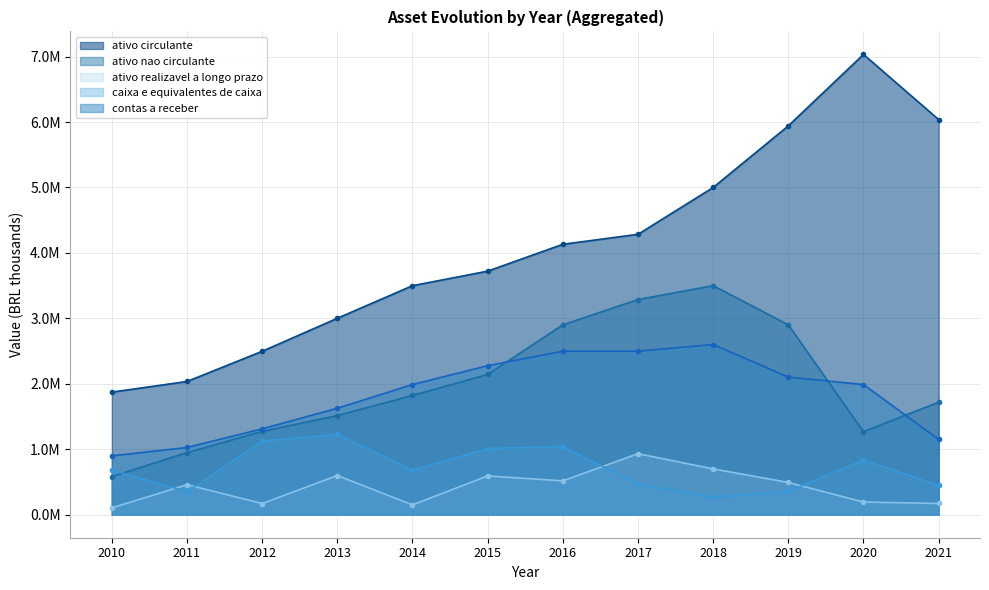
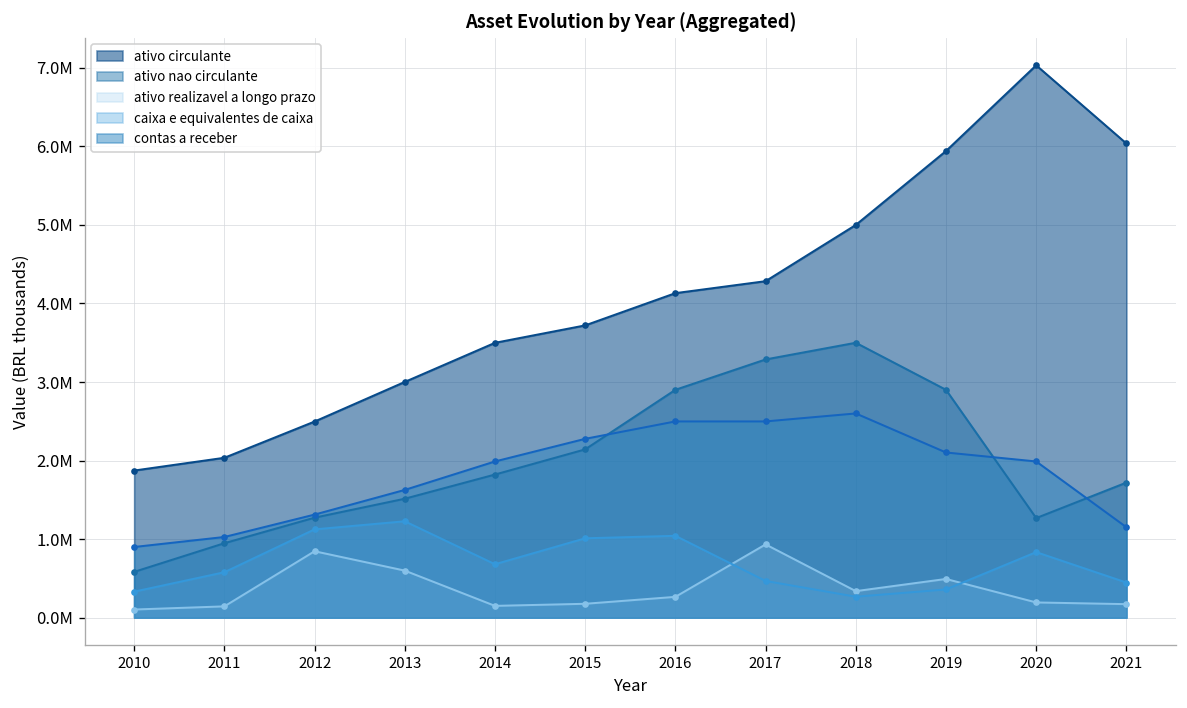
  {
    "ativo realizavel a longo prazo": {
      "2010": 100000,
-     "2011": 500000,
-     "2012": 200000,
+     "2011": 100000,
+     "2012": 800000,
      "2013": 600000,
      "2014": 100000,
-     "2015": 600000,
-     "2016": 500000,
+     "2015": 200000,
+     "2016": 300000,
      "2017": 900000,
-     "2018": 700000,
+     "2018": 300000,
      "2019": 500000,
      "2020": 200000,
      "2021": 200000
    },
    "caixa e equivalentes de caixa": {
-     "2010": 700000,
-     "2011": 400000,
+     "2010": 300000,
+     "2011": 600000,
      "2012": 1100000,
      "2013": 1200000,
      "2014": 700000,
      "2015": 1000000,
      "2016": 1000000,
      "2017": 500000,
      "2018": 300000,
      "2019": 400000,
      "2020": 800000,
      "2021": 400000
    }
  }
